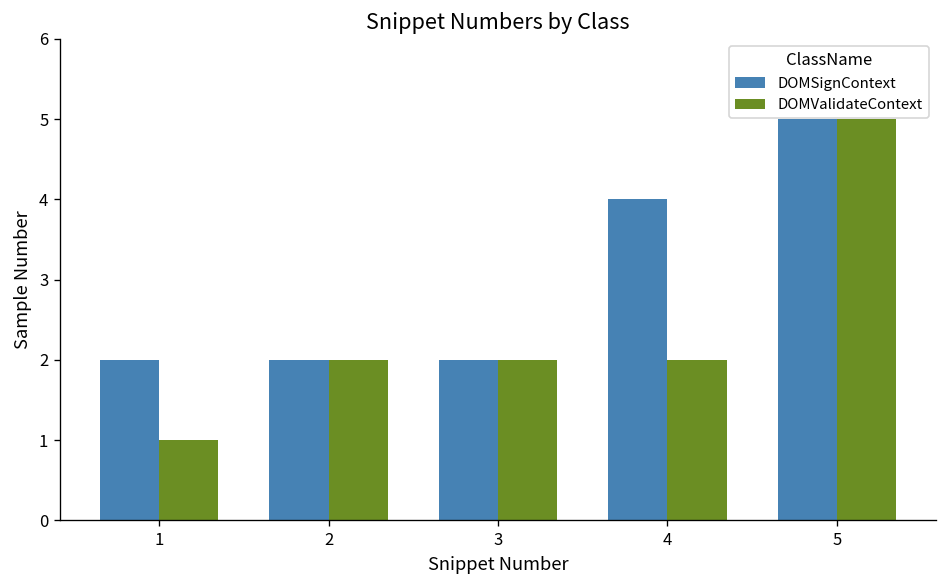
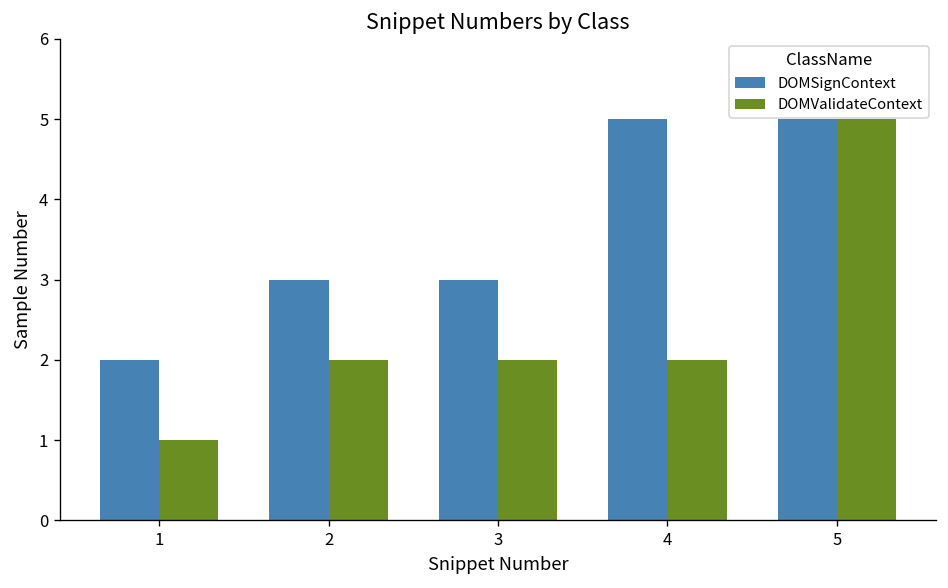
  {
    "DOMSignContext": {
      "1": 2,
-     "2": 2,
-     "3": 2,
-     "4": 4,
+     "2": 3,
+     "3": 3,
+     "4": 5,
      "5": 5
    },
    "DOMValidateContext": {
      "1": 1,
      "2": 2,
      "3": 2,
      "4": 2,
      "5": 5
    }
  }
